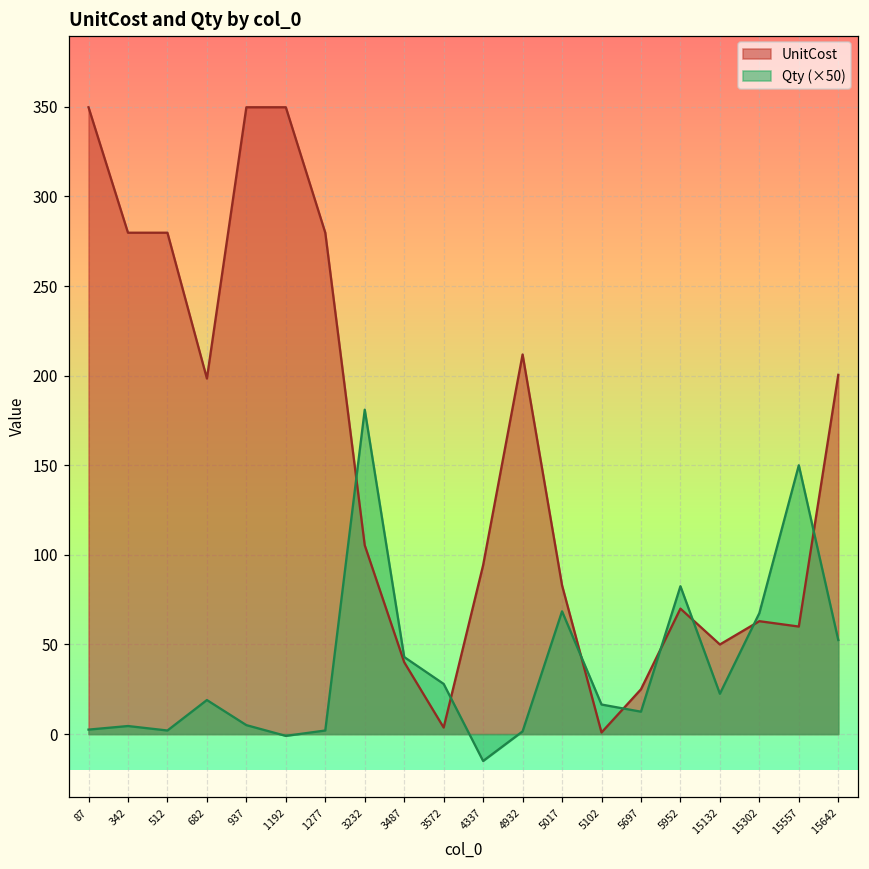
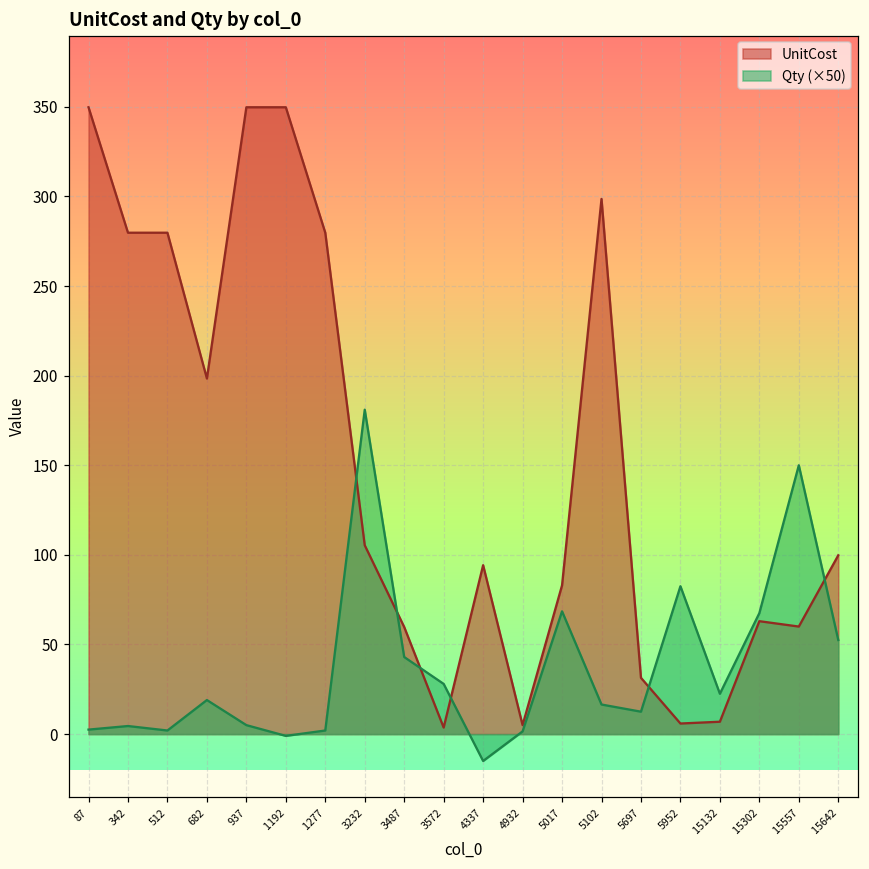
  {
    "UnitCost": {
      "87": 350,
      "342": 280,
      "512": 280,
      "682": 198,
      "937": 350,
      "1192": 350,
      "1277": 280,
      "3232": 105,
-     "3487": 40,
+     "3487": 60,
      "3572": 4,
      "4337": 94,
-     "4932": 212,
+     "4932": 5,
      "5017": 83,
-     "5102": 1,
-     "5697": 25,
-     "5952": 70,
-     "15132": 50,
+     "5102": 299,
+     "5697": 31,
+     "5952": 6,
+     "15132": 7,
      "15302": 63,
      "15557": 60,
-     "15642": 200
+     "15642": 100
    }
  }
